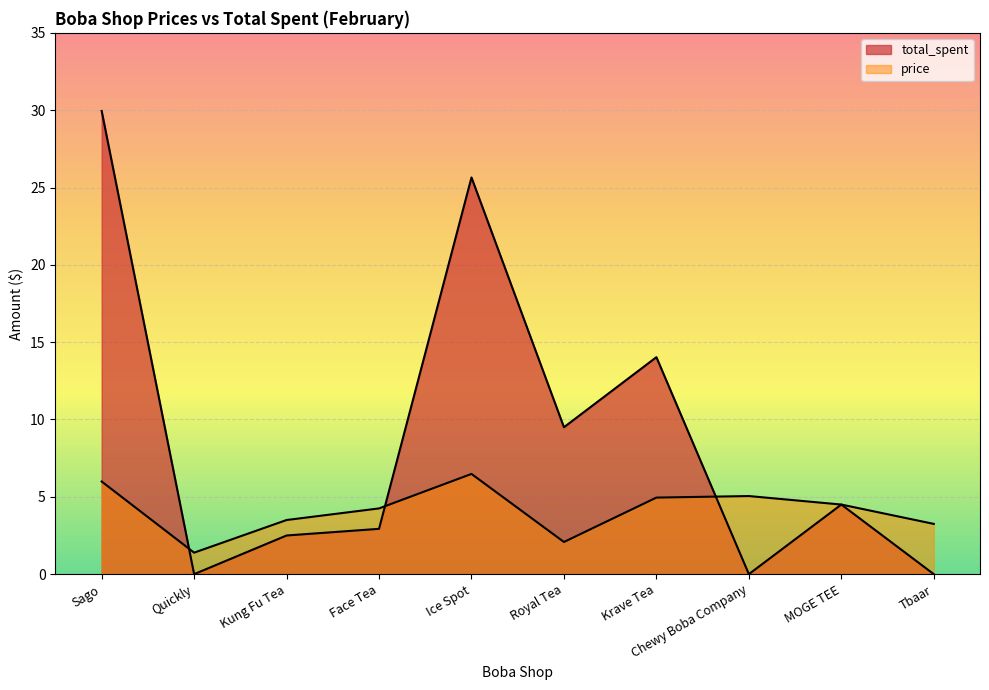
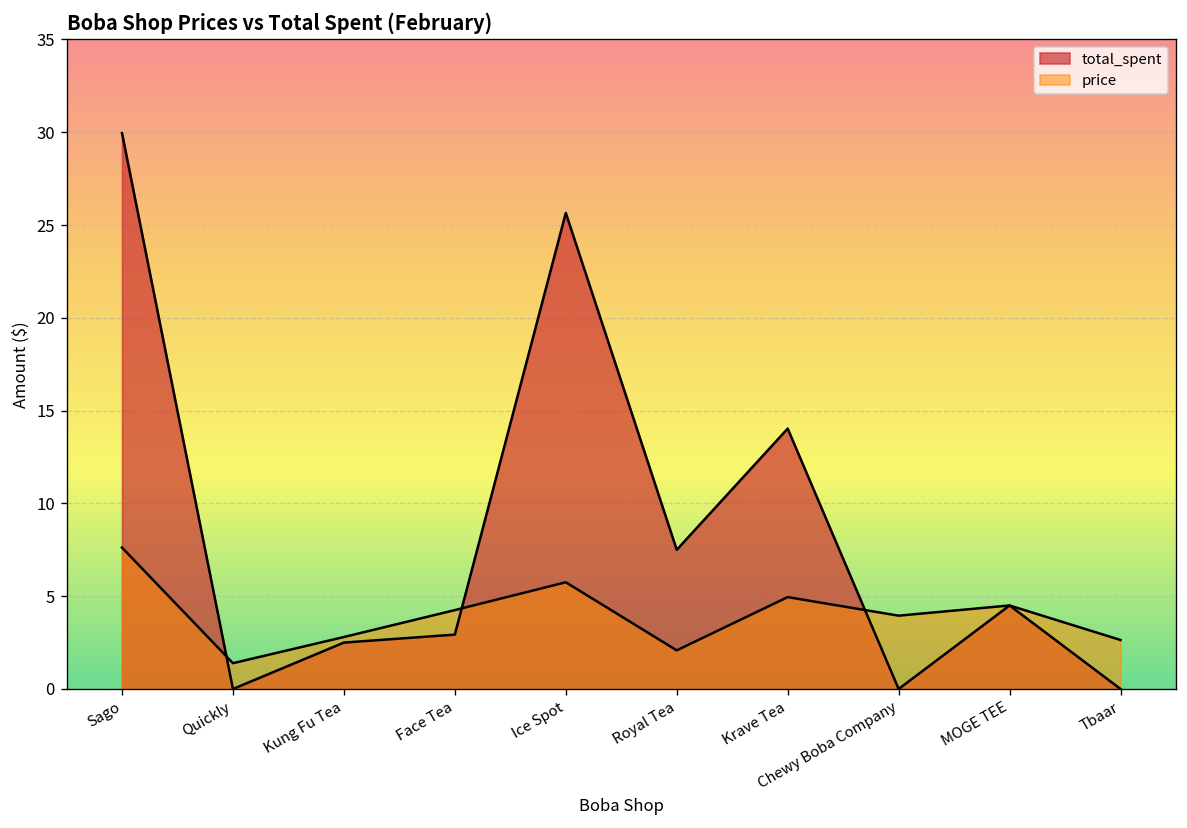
  {
    "total_spent": {
      "Sago": 30.0,
      "Quickly": 0.0,
      "Kung Fu Tea": 2.5,
      "Face Tea": 2.9,
      "Ice Spot": 25.7,
-     "Royal Tea": 9.5,
+     "Royal Tea": 7.5,
      "Krave Tea": 14.0,
      "Chewy Boba Company": 0.0,
      "Tbaar": 0.0
    },
    "price": {
-     "Sago": 6.0,
+     "Sago": 7.6,
      "Quickly": 1.4,
-     "Kung Fu Tea": 3.5,
+     "Kung Fu Tea": 2.8,
      "Face Tea": 4.3,
-     "Ice Spot": 6.5,
+     "Ice Spot": 5.8,
      "Royal Tea": 2.1,
      "Krave Tea": 5.0,
-     "Chewy Boba Company": 5.1,
-     "Tbaar": 3.3
+     "Chewy Boba Company": 4.0,
+     "Tbaar": 2.6
    }
  }
